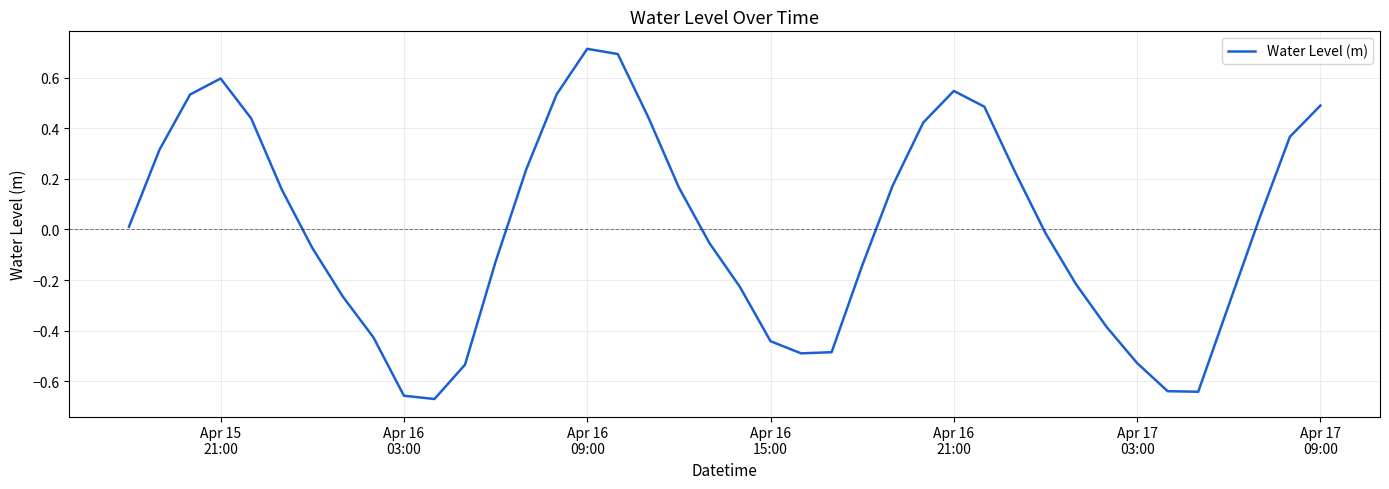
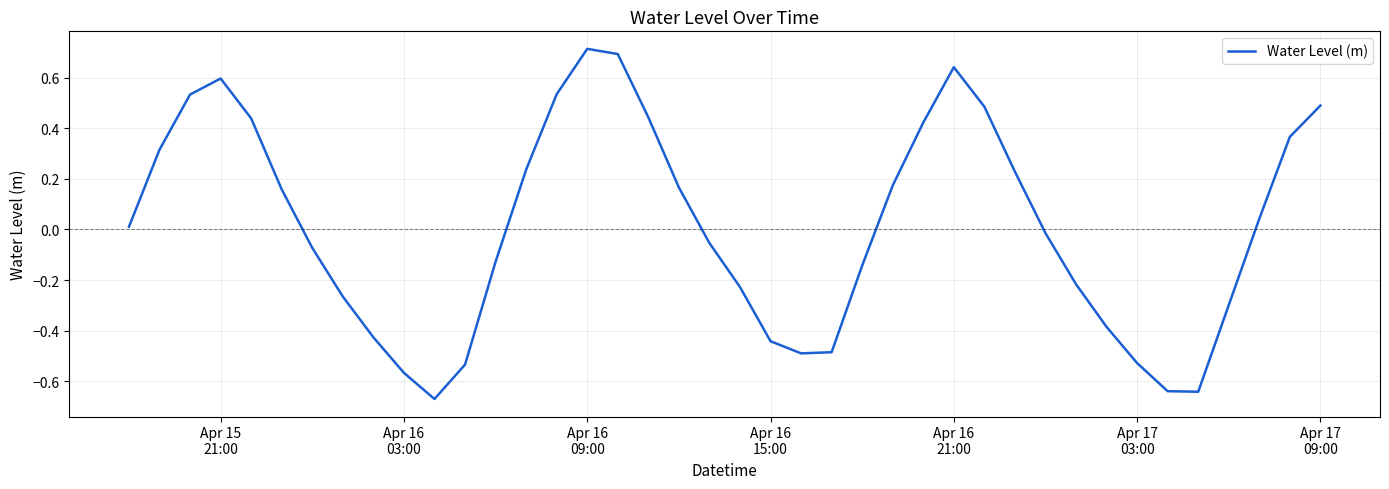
  {
    "Apr 15 21:00": 0.60,
-   "Apr 16 03:00": -0.66,
+   "Apr 16 03:00": -0.57,
    "Apr 16 09:00": 0.71,
    "Apr 16 15:00": -0.44,
-   "Apr 16 21:00": 0.55,
+   "Apr 16 21:00": 0.64,
    "Apr 17 03:00": -0.53,
    "Apr 17 09:00": 0.49
  }
